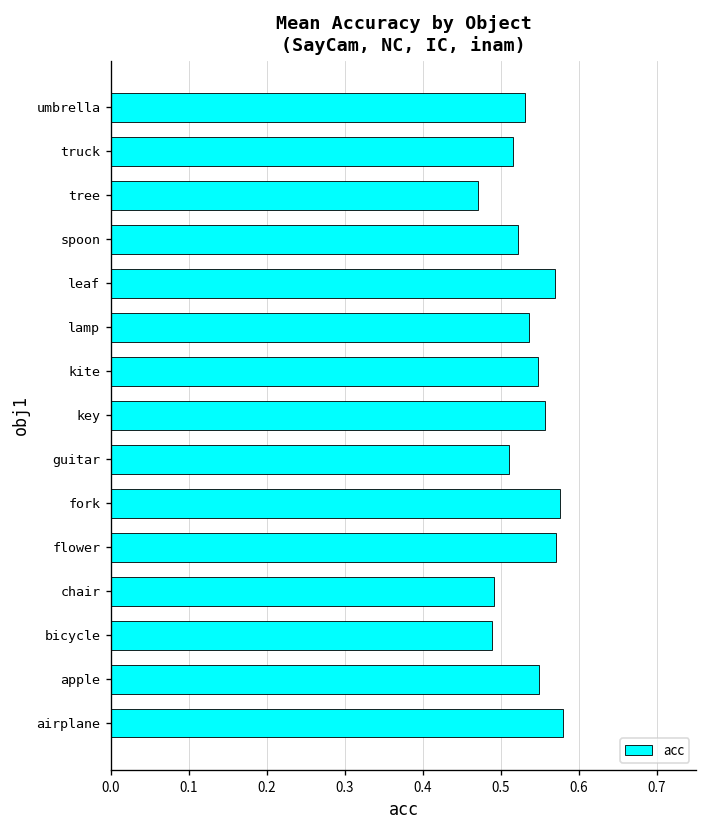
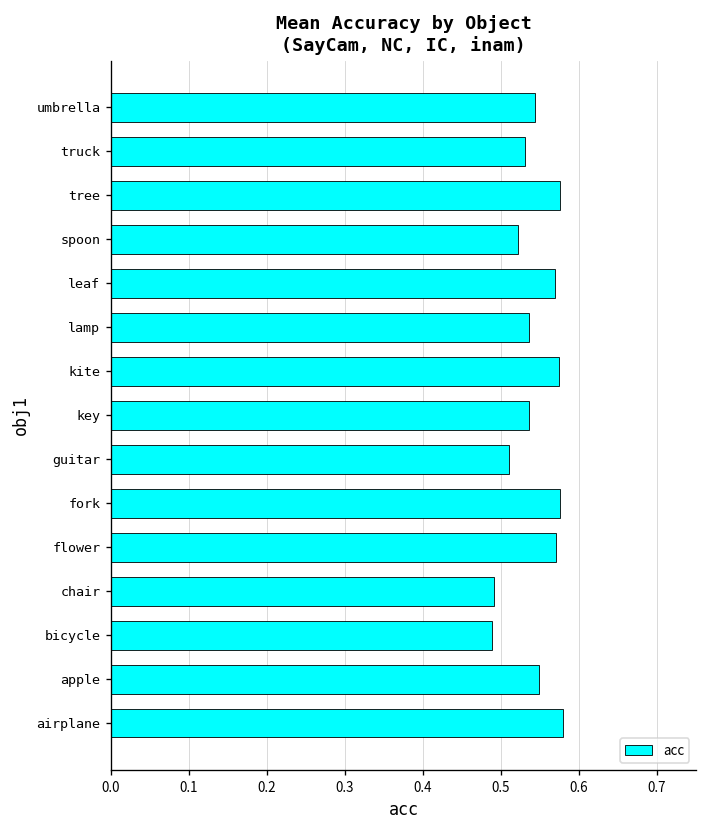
  {
-   "umbrella": 0.53,
-   "truck": 0.52,
-   "tree": 0.47,
+   "umbrella": 0.54,
+   "truck": 0.53,
+   "tree": 0.58,
    "spoon": 0.52,
    "leaf": 0.57,
    "lamp": 0.54,
-   "kite": 0.55,
-   "key": 0.56,
+   "kite": 0.57,
+   "key": 0.54,
    "guitar": 0.51,
    "fork": 0.58,
    "flower": 0.57,
    "chair": 0.49,
    "bicycle": 0.49,
    "apple": 0.55,
    "airplane": 0.58
  }
